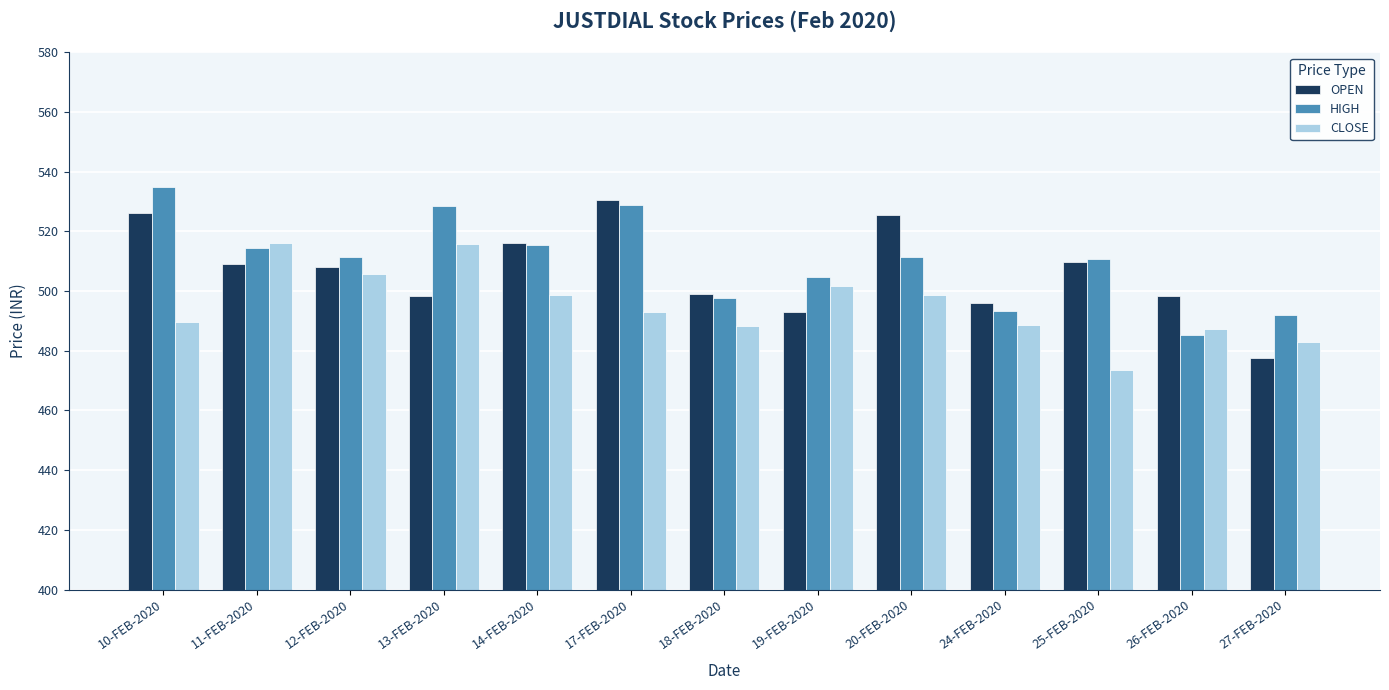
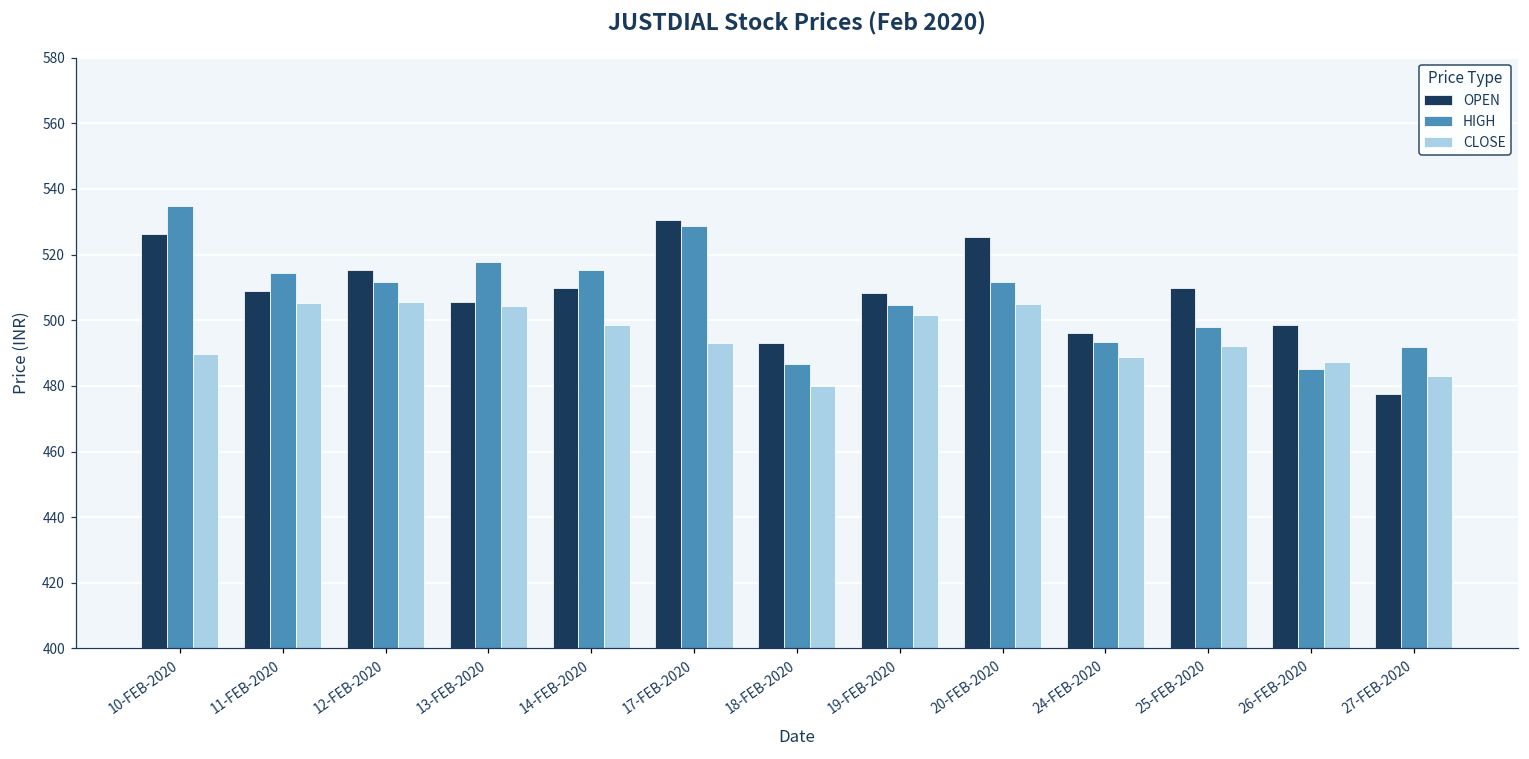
  {
    "OPEN": {
      "10-FEB-2020": 526,
      "11-FEB-2020": 509,
-     "12-FEB-2020": 508,
-     "13-FEB-2020": 499,
-     "14-FEB-2020": 516,
+     "12-FEB-2020": 515,
+     "13-FEB-2020": 506,
+     "14-FEB-2020": 510,
      "17-FEB-2020": 531,
-     "18-FEB-2020": 499,
-     "19-FEB-2020": 493,
+     "18-FEB-2020": 493,
+     "19-FEB-2020": 508,
      "20-FEB-2020": 526,
      "24-FEB-2020": 496,
      "25-FEB-2020": 510,
      "26-FEB-2020": 499,
      "27-FEB-2020": 478
    },
    "HIGH": {
      "10-FEB-2020": 535,
      "11-FEB-2020": 514,
      "12-FEB-2020": 512,
-     "13-FEB-2020": 528,
+     "13-FEB-2020": 518,
      "14-FEB-2020": 515,
      "17-FEB-2020": 529,
-     "18-FEB-2020": 498,
+     "18-FEB-2020": 487,
      "19-FEB-2020": 505,
      "20-FEB-2020": 512,
      "24-FEB-2020": 493,
-     "25-FEB-2020": 511,
+     "25-FEB-2020": 498,
      "26-FEB-2020": 485,
      "27-FEB-2020": 492
    },
    "CLOSE": {
      "10-FEB-2020": 490,
-     "11-FEB-2020": 516,
+     "11-FEB-2020": 505,
      "12-FEB-2020": 506,
-     "13-FEB-2020": 516,
+     "13-FEB-2020": 504,
      "14-FEB-2020": 499,
      "17-FEB-2020": 493,
-     "18-FEB-2020": 488,
+     "18-FEB-2020": 480,
      "19-FEB-2020": 502,
-     "20-FEB-2020": 499,
+     "20-FEB-2020": 505,
      "24-FEB-2020": 489,
-     "25-FEB-2020": 474,
+     "25-FEB-2020": 492,
      "26-FEB-2020": 487,
      "27-FEB-2020": 483
    }
  }
